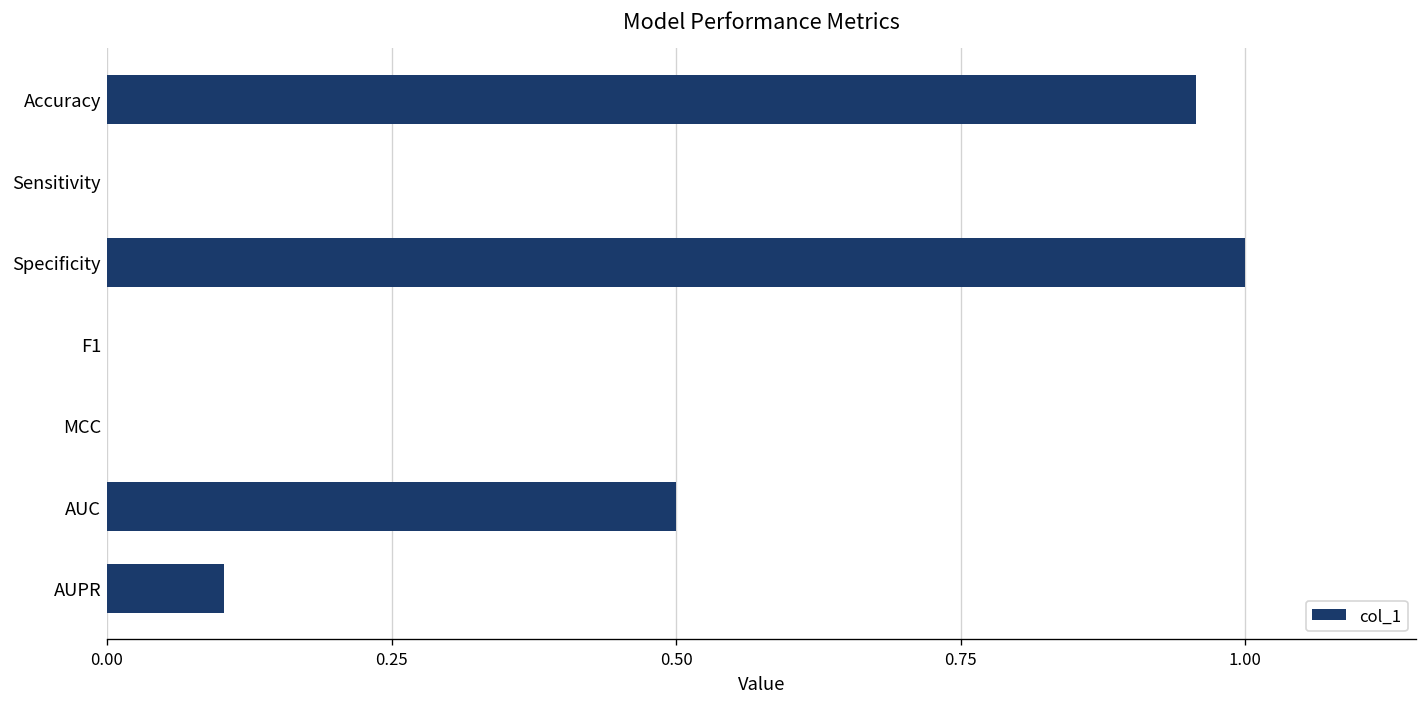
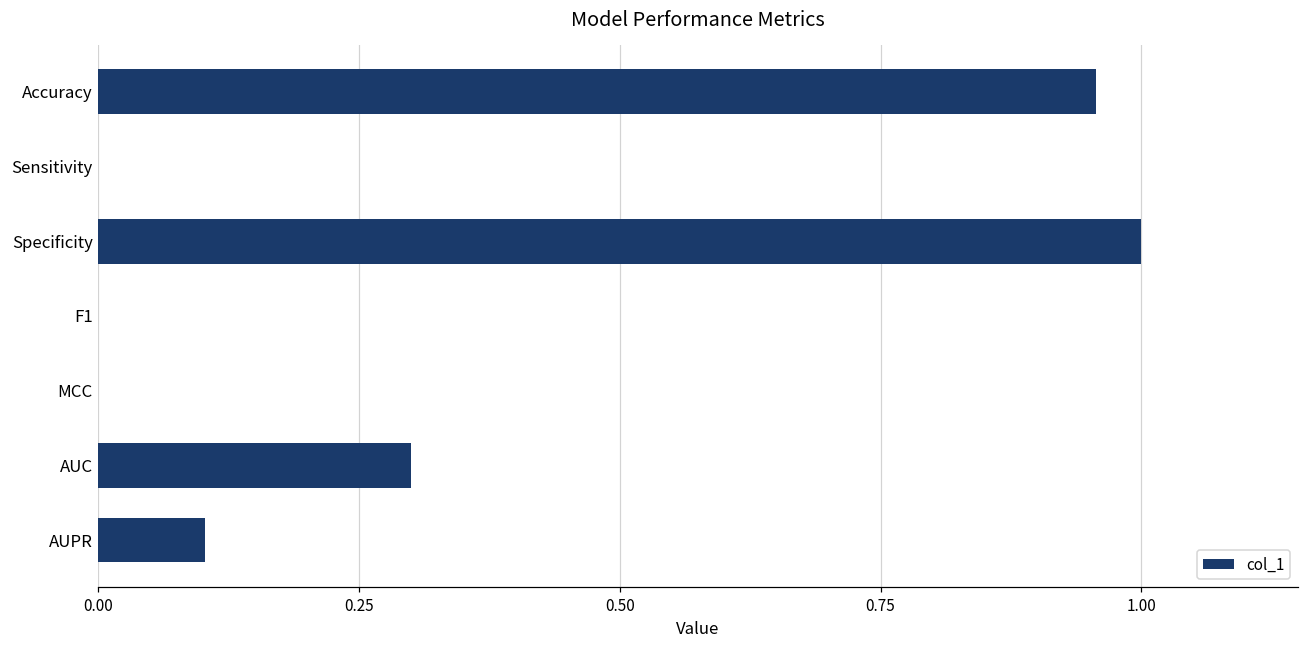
  {
    "Accuracy": 0.96,
    "Sensitivity": 0.0,
    "Specificity": 1.0,
    "F1": 0.0,
    "MCC": 0.0,
-   "AUC": 0.5,
+   "AUC": 0.3,
    "AUPR": 0.1
  }
